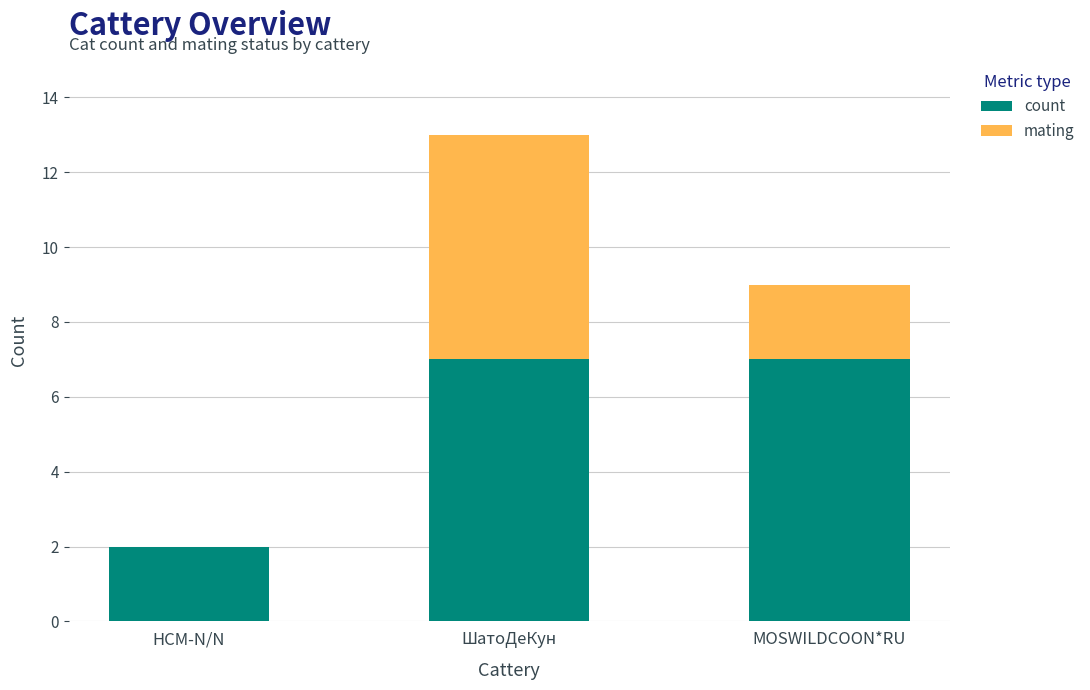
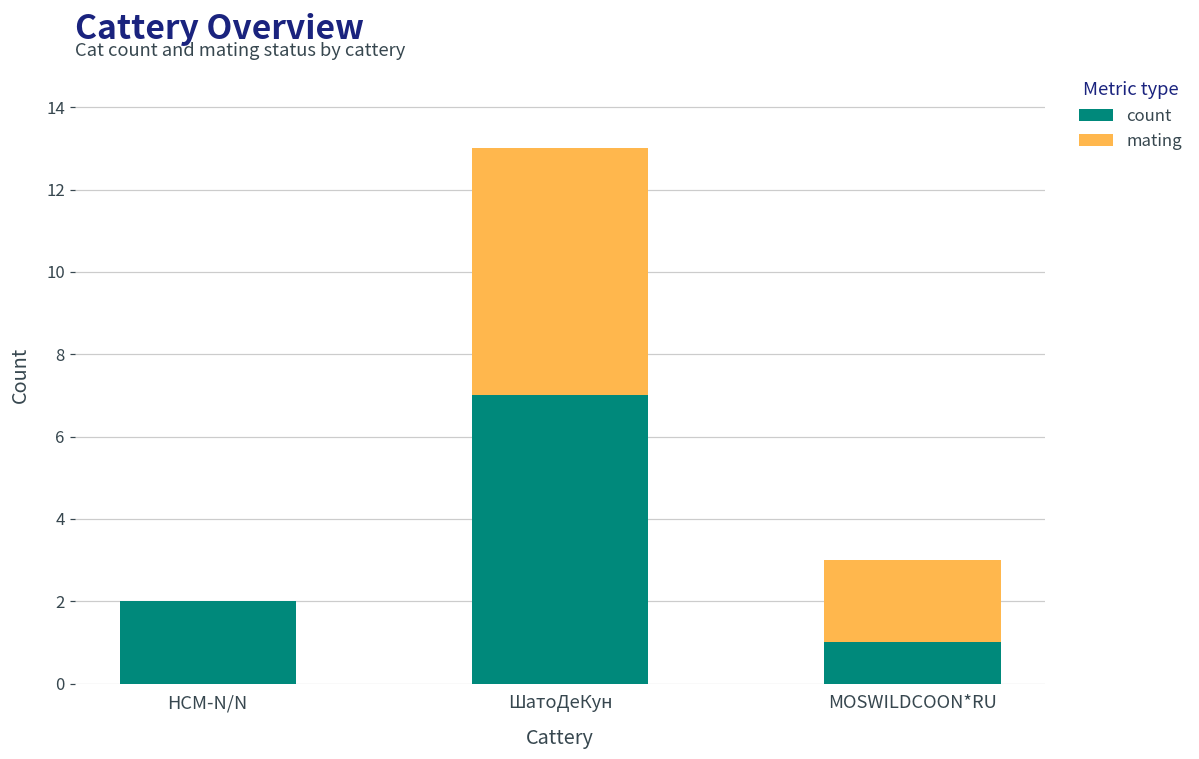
  {
    "count": {
      "HCM-N/N": 2,
      "ШатоДеКун": 7,
-     "MOSWILDCOON*RU": 7
+     "MOSWILDCOON*RU": 1
    },
    "mating": {
      "HCM-N/N": 0,
      "ШатоДеКун": 6,
      "MOSWILDCOON*RU": 2
    }
  }
